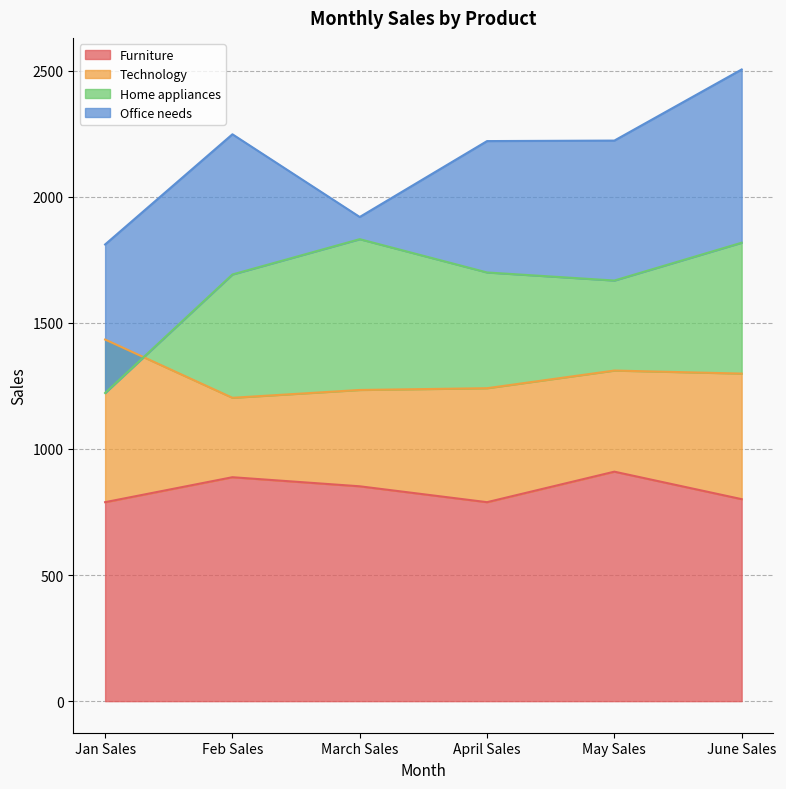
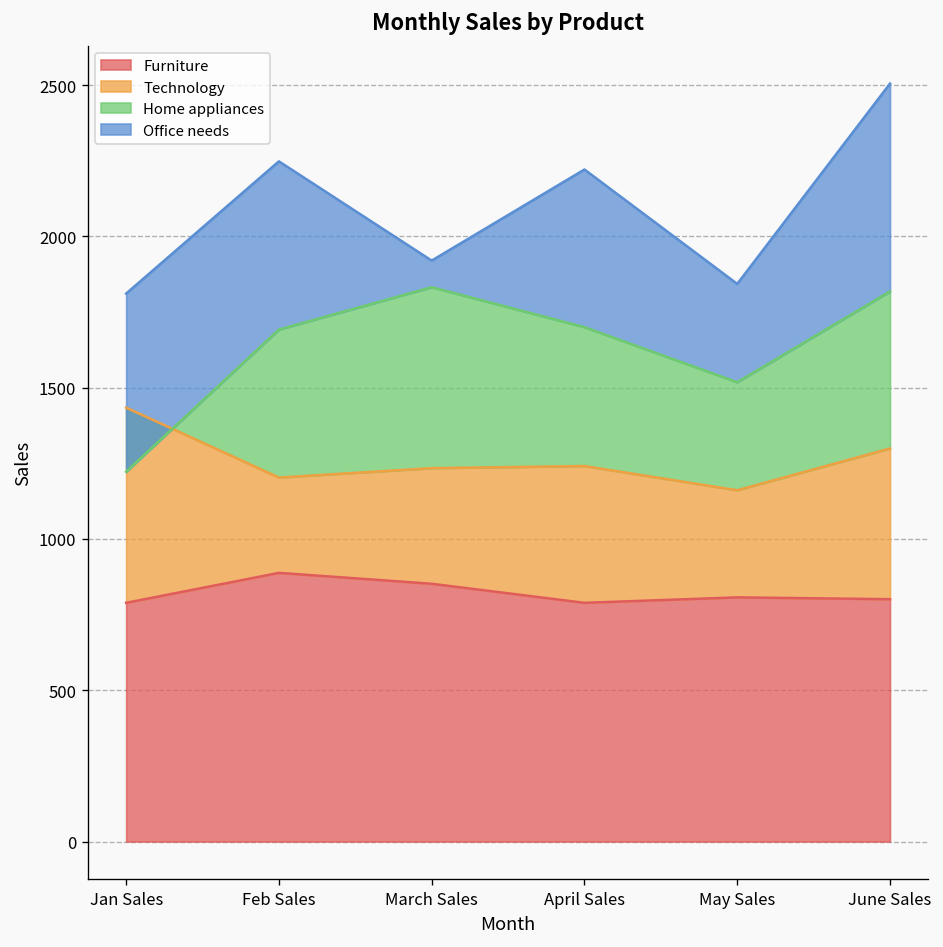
  {
    "Furniture": {
      "Jan Sales": 790,
      "Feb Sales": 890,
      "March Sales": 850,
      "April Sales": 790,
-     "May Sales": 910,
+     "May Sales": 810,
      "June Sales": 800
    },
    "Technology": {
      "Feb Sales": 320,
      "March Sales": 380,
      "April Sales": 450,
-     "May Sales": 400,
+     "May Sales": 350,
      "June Sales": 500
    },
    "Office needs": {
      "Jan Sales": 1810,
      "Feb Sales": 560,
      "March Sales": 90,
      "April Sales": 520,
-     "May Sales": 560,
+     "May Sales": 330,
      "June Sales": 690
    }
  }
